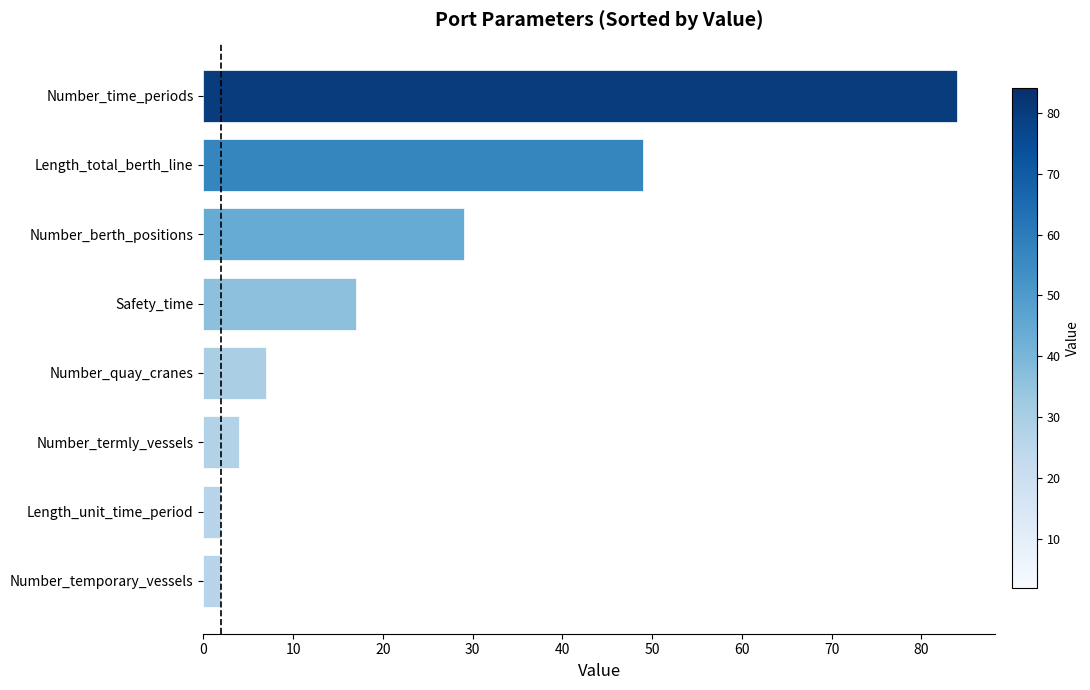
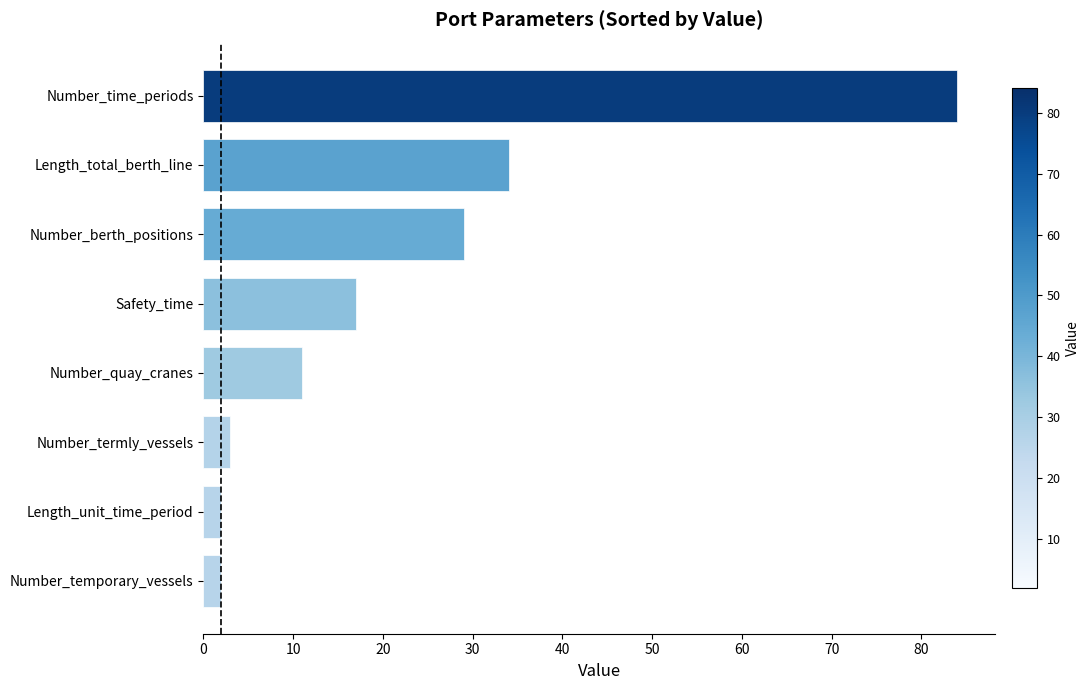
  {
    "Number_time_periods": 84,
-   "Length_total_berth_line": 49,
+   "Length_total_berth_line": 34,
    "Number_berth_positions": 29,
    "Safety_time": 17,
-   "Number_quay_cranes": 7,
-   "Number_termly_vessels": 4,
+   "Number_quay_cranes": 11,
+   "Number_termly_vessels": 3,
    "Length_unit_time_period": 2,
    "Number_temporary_vessels": 2
  }
